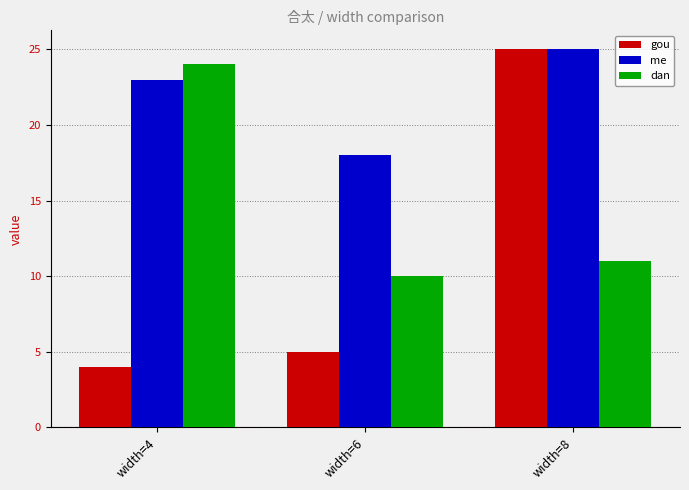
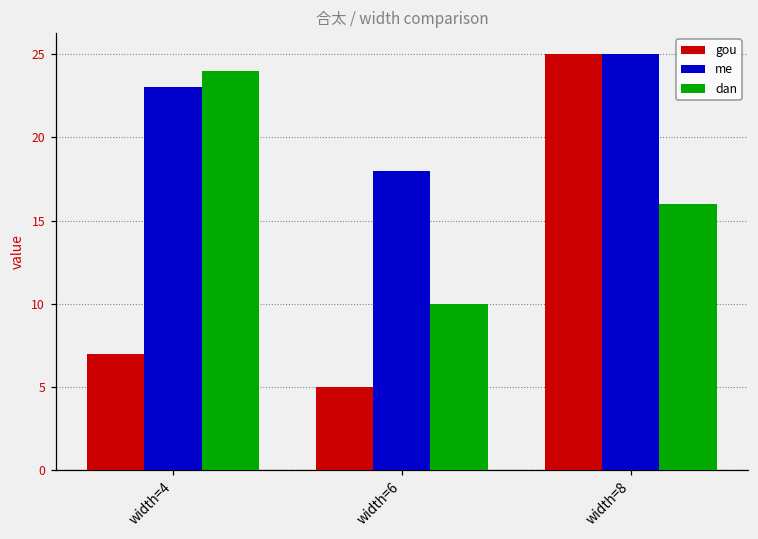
  {
    "gou": {
-     "width=4": 4,
+     "width=4": 7,
      "width=6": 5,
      "width=8": 25
    },
    "me": {
      "width=4": 23,
      "width=6": 18,
      "width=8": 25
    },
    "dan": {
      "width=4": 24,
      "width=6": 10,
-     "width=8": 11
+     "width=8": 16
    }
  }
